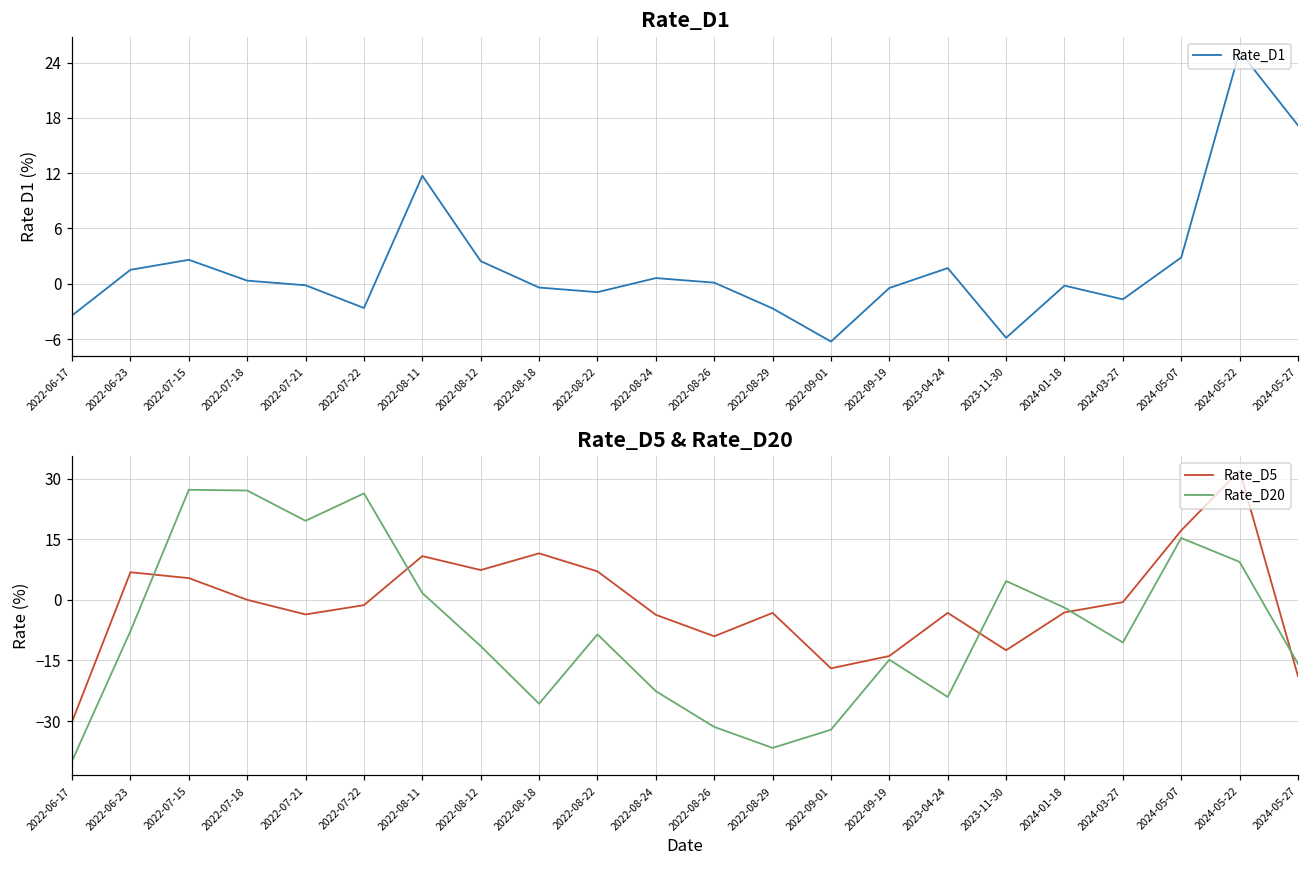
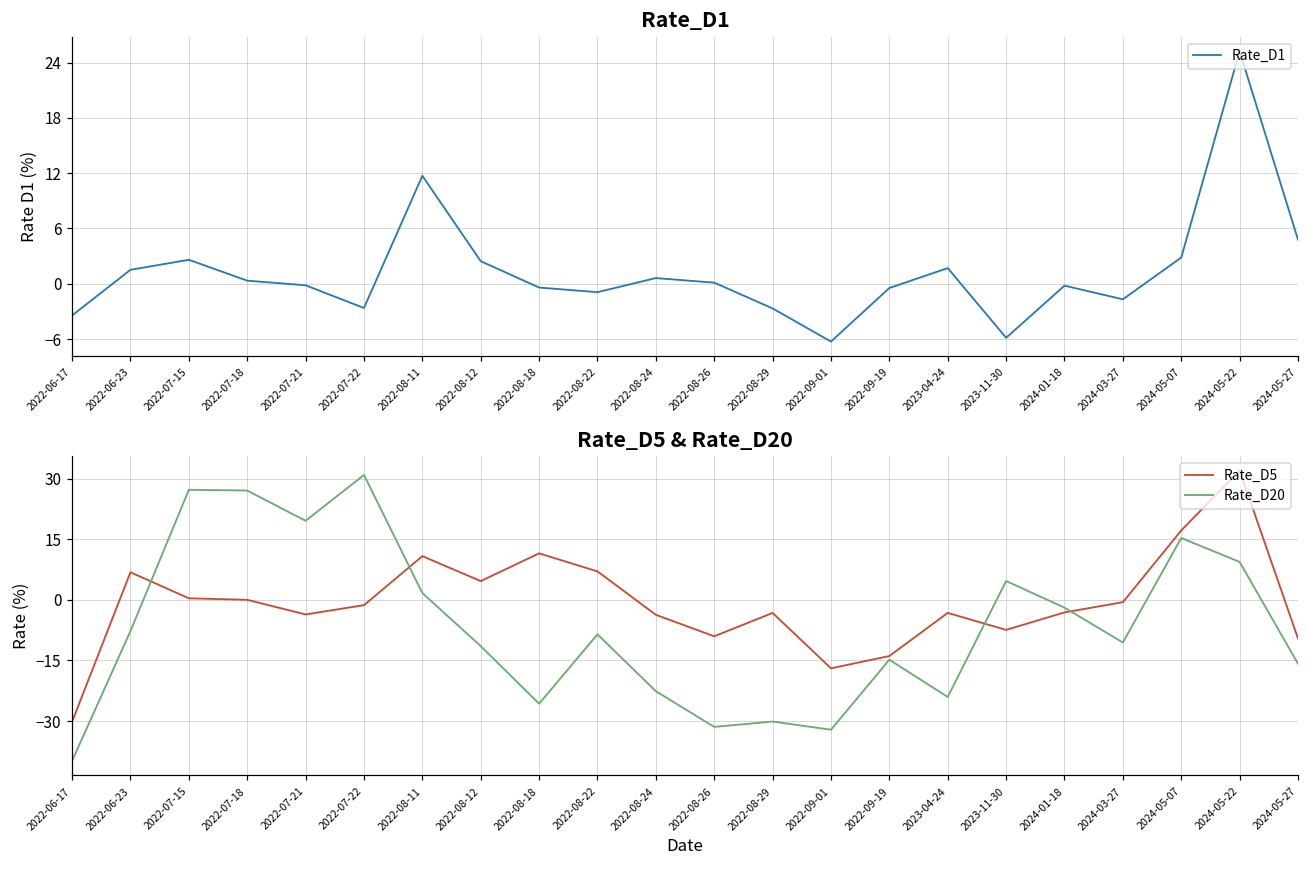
  {
    "Rate_D1": {
      "2022-06-17": -3,
      "2022-06-23": 2,
      "2022-07-15": 3,
      "2022-07-18": 0,
      "2022-07-21": 0,
      "2022-07-22": -3,
      "2022-08-11": 12,
      "2022-08-12": 2,
      "2022-08-18": 0,
      "2022-08-22": -1,
      "2022-08-24": 1,
      "2022-08-26": 0,
      "2022-08-29": -3,
      "2022-09-01": -6,
      "2022-09-19": 0,
      "2023-04-24": 2,
      "2023-11-30": -6,
      "2024-01-18": 0,
      "2024-03-27": -2,
      "2024-05-07": 3,
-     "2024-05-27": 17
+     "2024-05-27": 5
    },
    "Rate_D5 & Rate_D20": {
      "Rate_D5": {
        "2022-06-17": -30,
        "2022-06-23": 7,
-       "2022-07-15": 5,
+       "2022-07-15": 0,
        "2022-07-18": 0,
        "2022-07-21": -4,
        "2022-07-22": -1,
        "2022-08-11": 11,
-       "2022-08-12": 7,
+       "2022-08-12": 5,
        "2022-08-18": 11,
        "2022-08-22": 7,
        "2022-08-24": -4,
        "2022-08-26": -9,
        "2022-08-29": -3,
        "2022-09-01": -17,
        "2022-09-19": -14,
        "2023-04-24": -3,
-       "2023-11-30": -12,
+       "2023-11-30": -7,
        "2024-01-18": -3,
        "2024-03-27": -1,
        "2024-05-07": 17,
-       "2024-05-27": -19
+       "2024-05-27": -10
      },
      "Rate_D20": {
        "2022-06-17": -40,
        "2022-06-23": -8,
        "2022-07-15": 27,
        "2022-07-18": 27,
        "2022-07-21": 20,
-       "2022-07-22": 26,
+       "2022-07-22": 31,
        "2022-08-11": 2,
        "2022-08-12": -11,
        "2022-08-18": -26,
        "2022-08-22": -9,
        "2022-08-24": -23,
        "2022-08-26": -31,
-       "2022-08-29": -37,
+       "2022-08-29": -30,
        "2022-09-01": -32,
        "2022-09-19": -15,
        "2023-04-24": -24,
        "2023-11-30": 5,
        "2024-01-18": -2,
        "2024-03-27": -11,
        "2024-05-07": 15,
        "2024-05-22": 9,
        "2024-05-27": -16
      }
    }
  }
